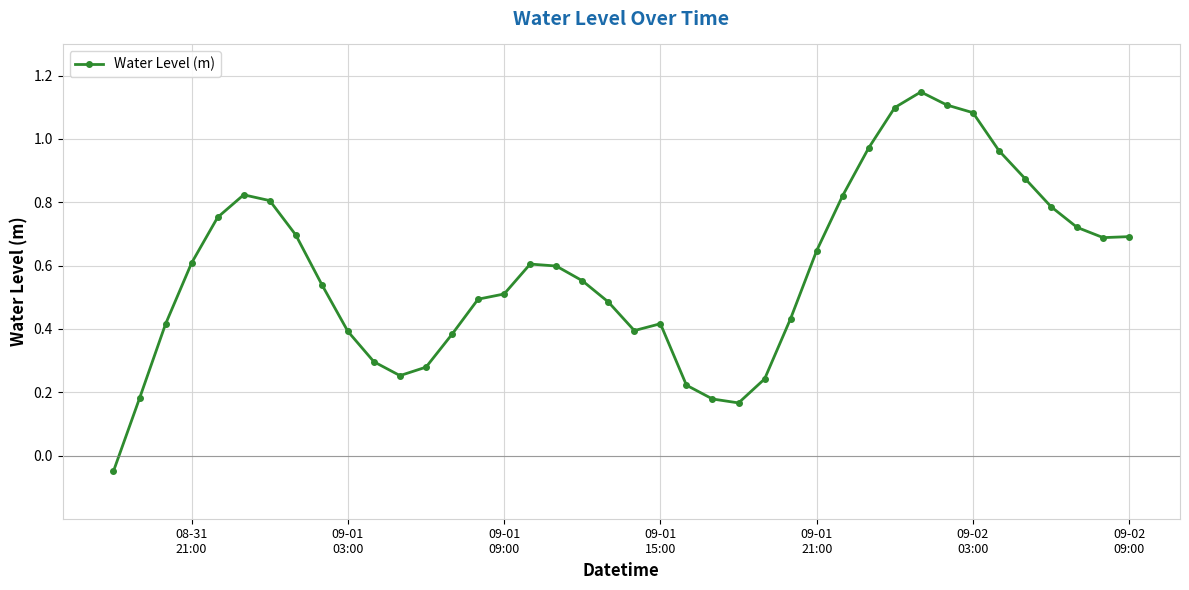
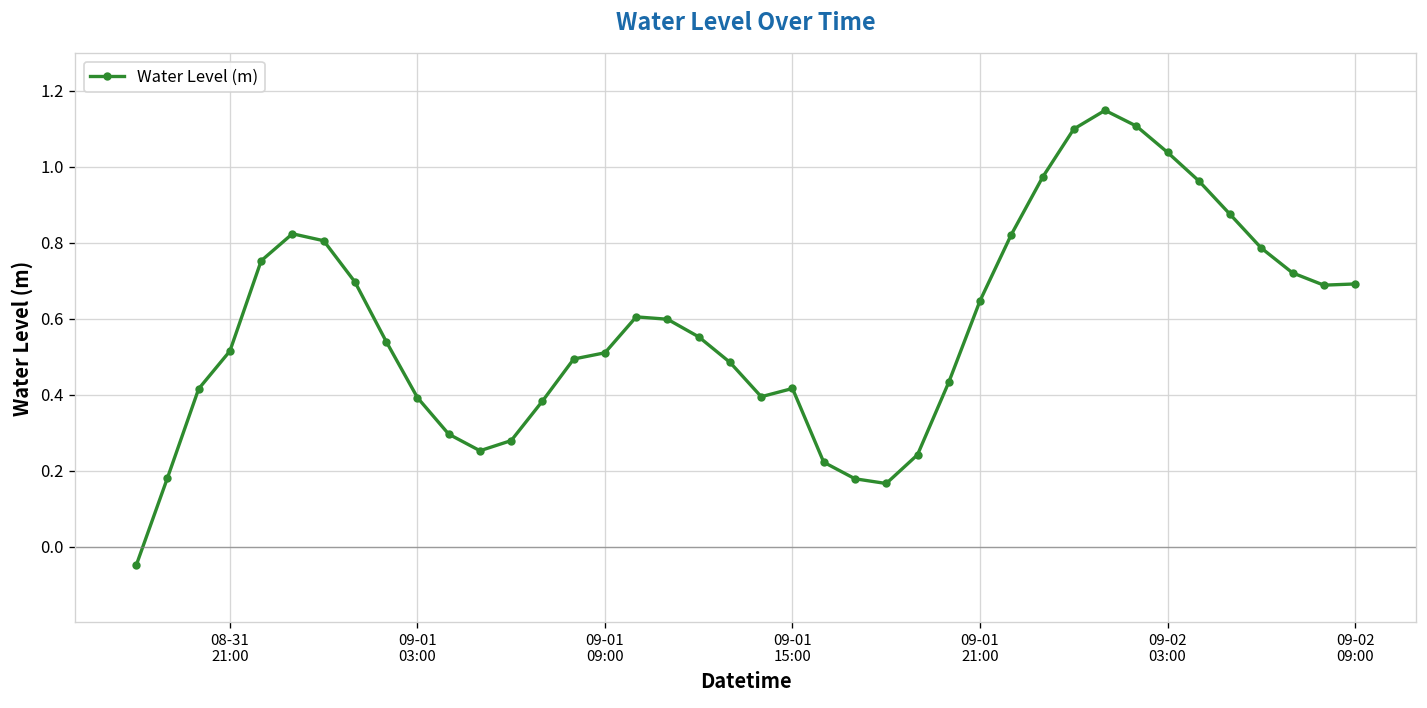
  {
-   "08-31 21:00": 0.61,
+   "08-31 21:00": 0.52,
    "09-01 03:00": 0.39,
    "09-01 09:00": 0.51,
    "09-01 15:00": 0.42,
    "09-01 21:00": 0.65,
-   "09-02 03:00": 1.08,
+   "09-02 03:00": 1.04,
    "09-02 09:00": 0.69
  }
